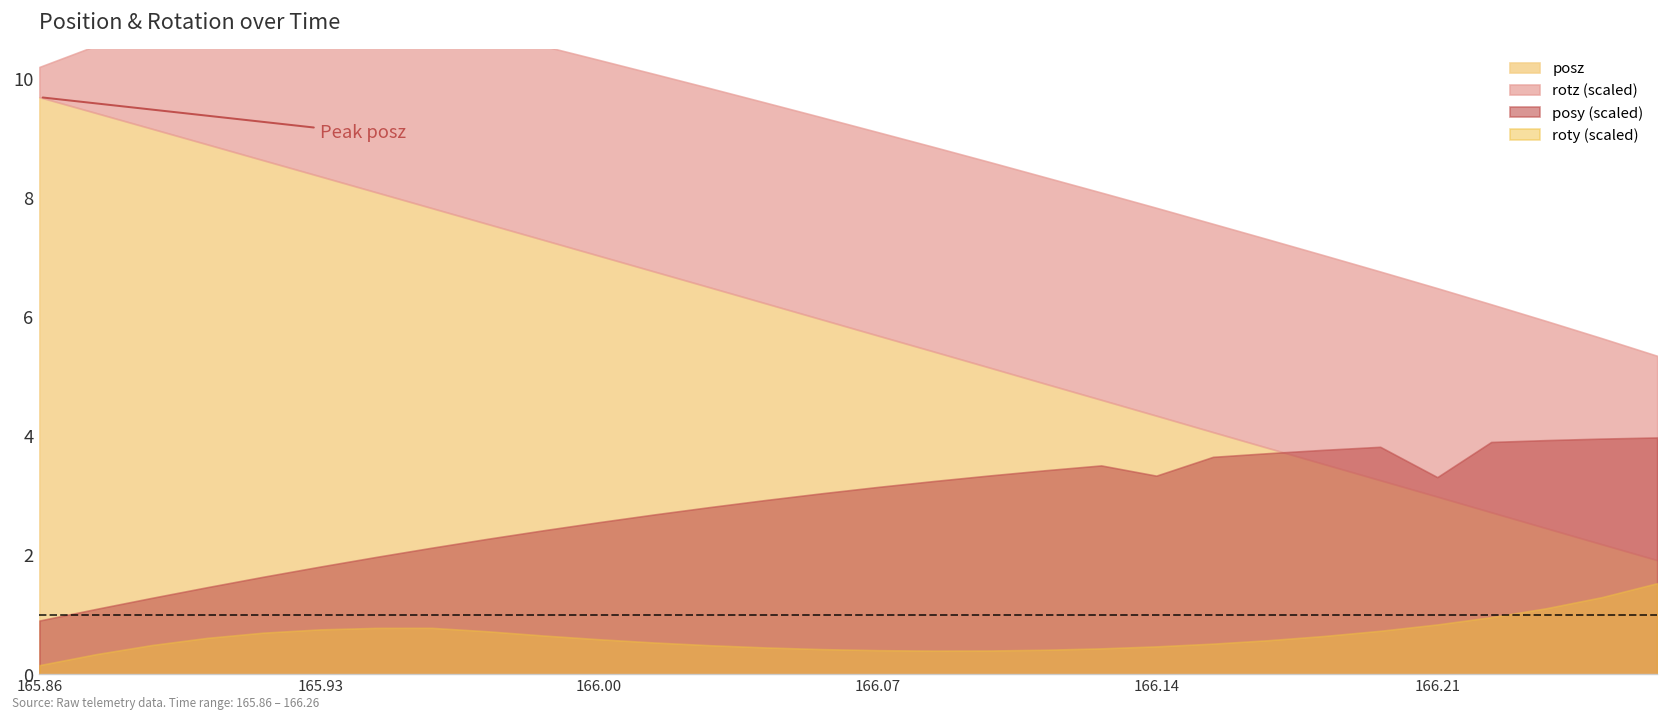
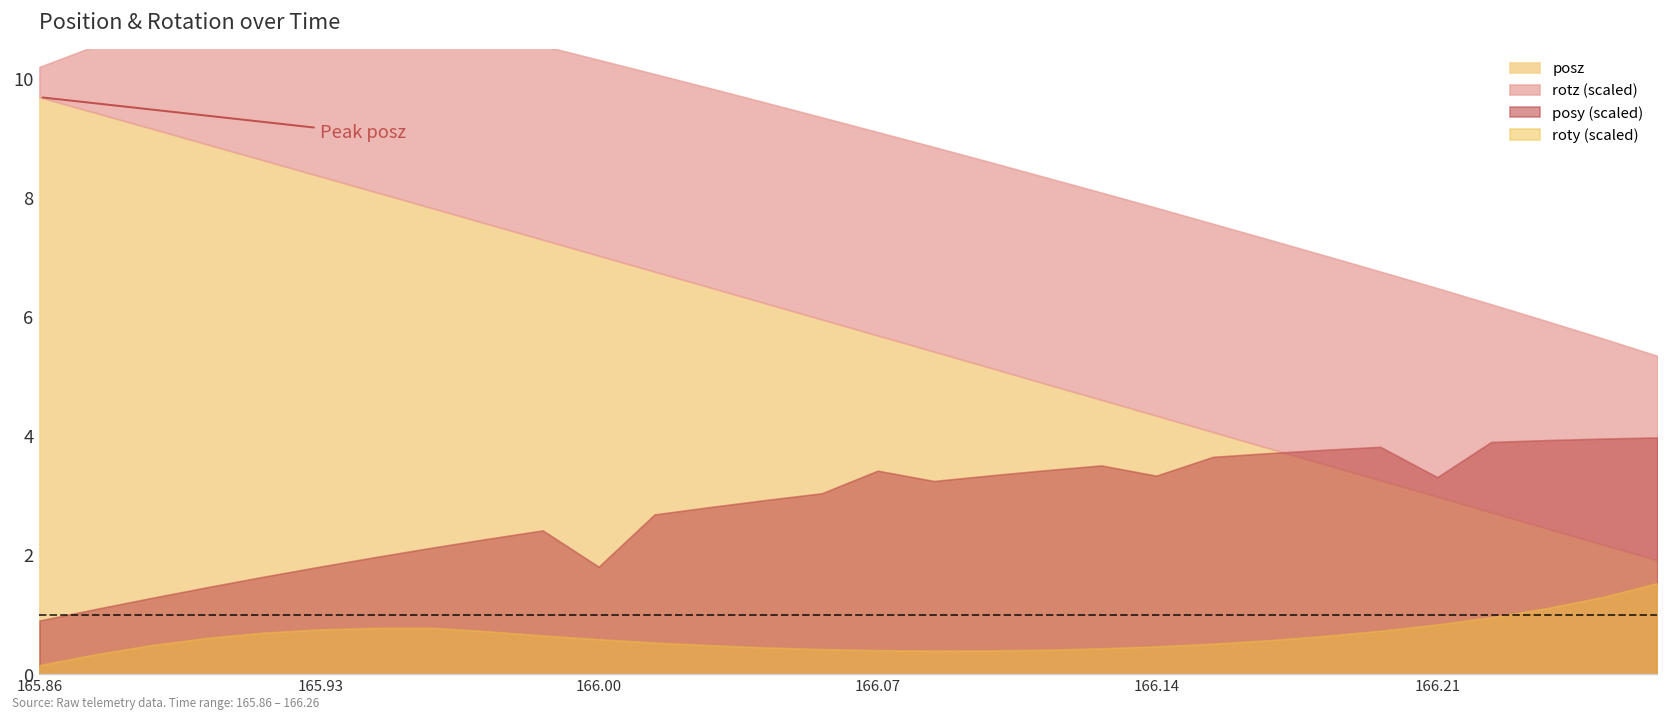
  {
    "posy (scaled)": {
      "165.86": 0.9,
      "165.93": 1.8,
-     "166.00": 2.6,
-     "166.07": 3.1,
+     "166.00": 1.8,
+     "166.07": 3.4,
      "166.14": 3.3,
      "166.21": 3.3
    }
  }
